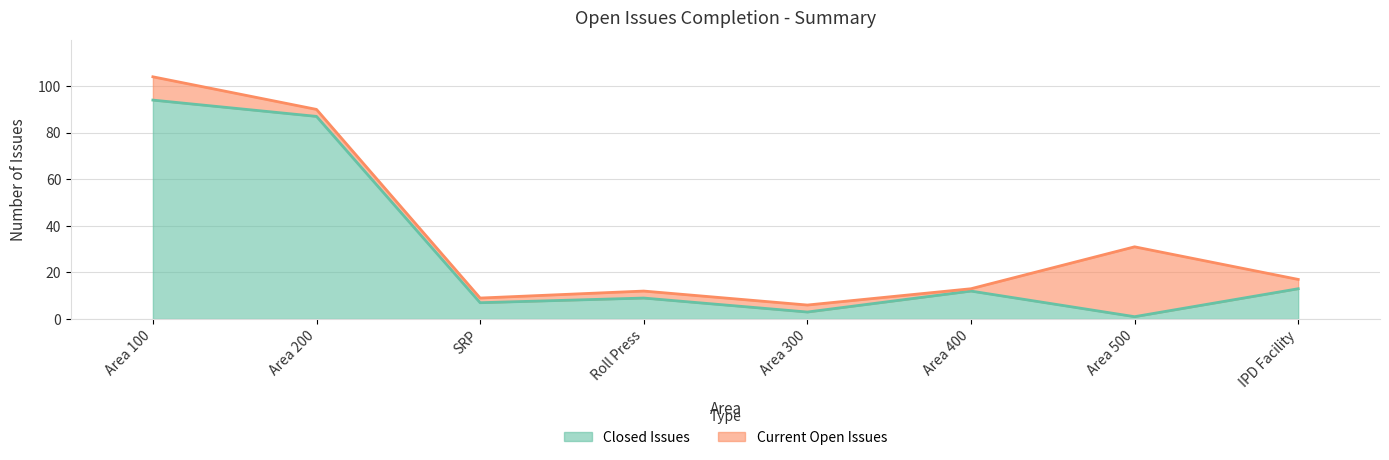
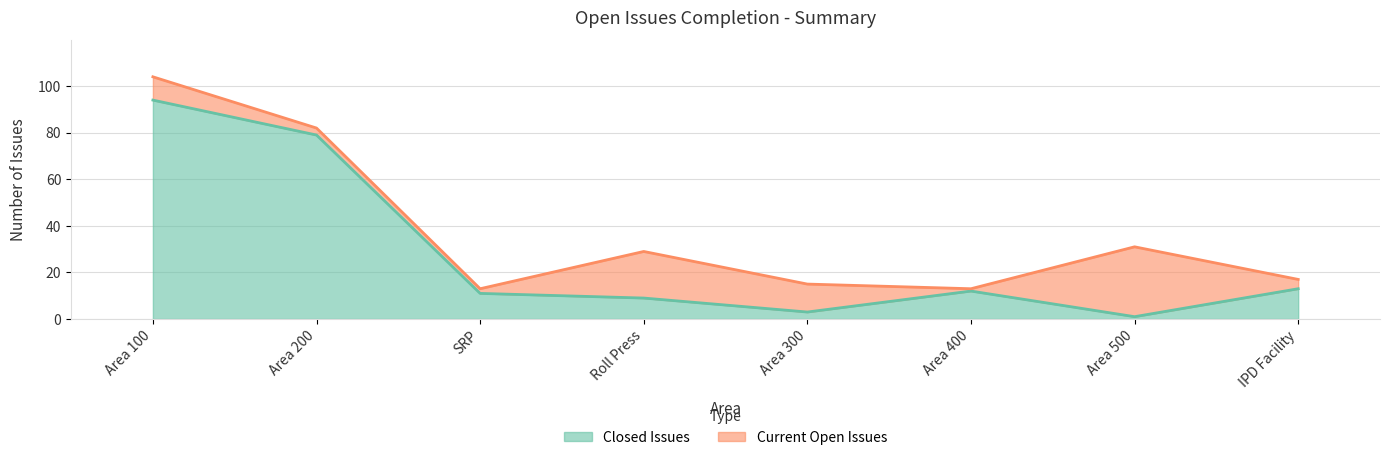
  {
    "Closed Issues": {
      "Area 100": 94,
-     "Area 200": 87,
-     "SRP": 7,
+     "Area 200": 79,
+     "SRP": 11,
      "Roll Press": 9,
      "Area 300": 3,
      "Area 500": 1,
      "IPD Facility": 13
    },
    "Current Open Issues": {
      "Area 100": 10,
      "Area 200": 3,
      "SRP": 2,
-     "Roll Press": 3,
-     "Area 300": 3,
+     "Roll Press": 20,
+     "Area 300": 12,
      "Area 500": 30,
      "IPD Facility": 4
    }
  }
